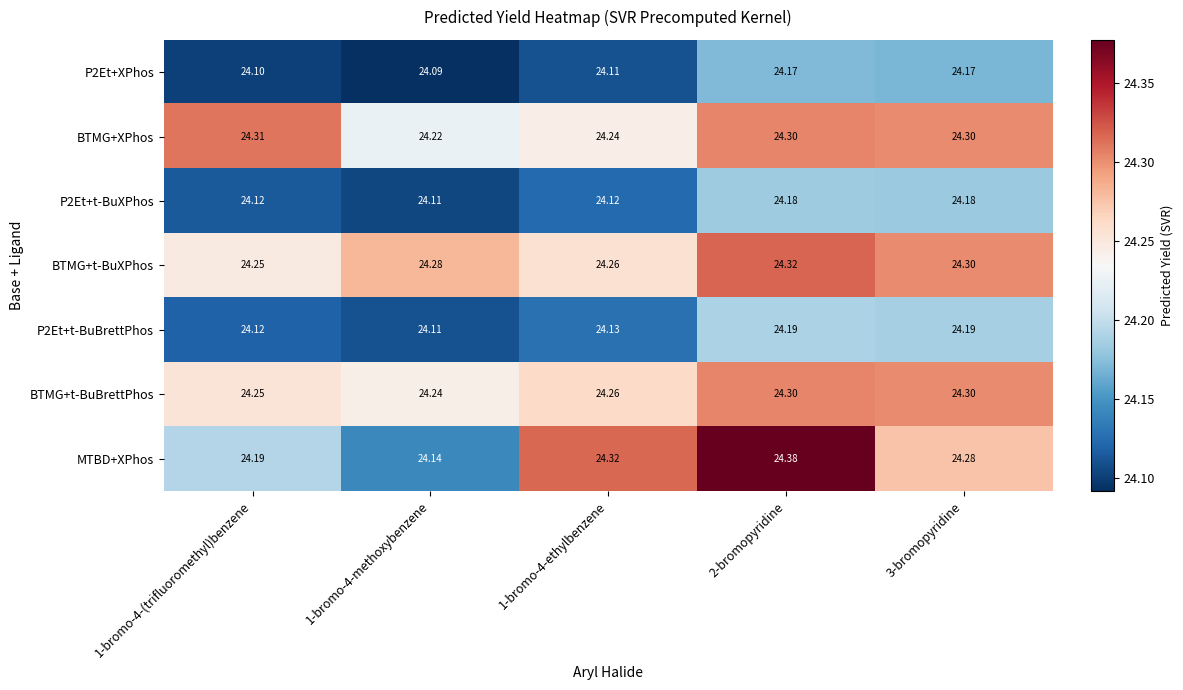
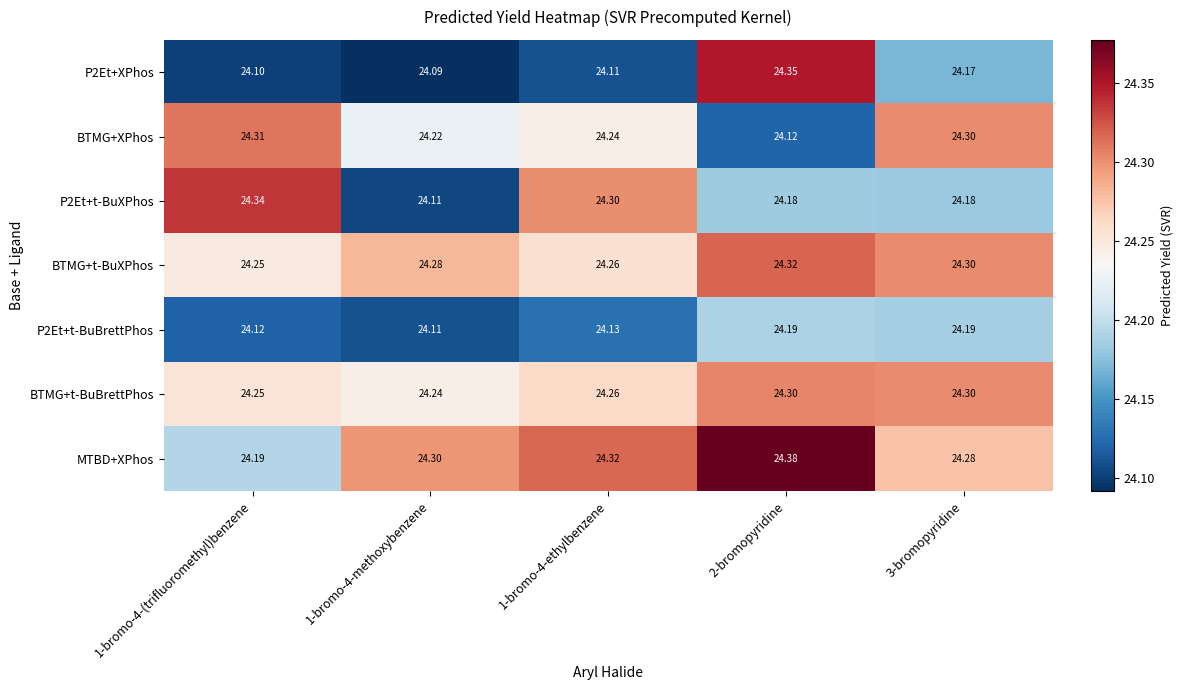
  {
    "P2Et+XPhos": {
      "1-bromo-4-(trifluoromethyl)benzene": 24.10,
      "1-bromo-4-methoxybenzene": 24.09,
      "1-bromo-4-ethylbenzene": 24.11,
-     "2-bromopyridine": 24.17,
+     "2-bromopyridine": 24.35,
      "3-bromopyridine": 24.17
    },
    "BTMG+XPhos": {
      "1-bromo-4-(trifluoromethyl)benzene": 24.31,
      "1-bromo-4-methoxybenzene": 24.22,
      "1-bromo-4-ethylbenzene": 24.24,
-     "2-bromopyridine": 24.30,
+     "2-bromopyridine": 24.12,
      "3-bromopyridine": 24.30
    },
    "P2Et+t-BuXPhos": {
-     "1-bromo-4-(trifluoromethyl)benzene": 24.12,
+     "1-bromo-4-(trifluoromethyl)benzene": 24.34,
      "1-bromo-4-methoxybenzene": 24.11,
-     "1-bromo-4-ethylbenzene": 24.12,
+     "1-bromo-4-ethylbenzene": 24.30,
      "2-bromopyridine": 24.18,
      "3-bromopyridine": 24.18
    },
    "BTMG+t-BuXPhos": {
      "1-bromo-4-(trifluoromethyl)benzene": 24.25,
      "1-bromo-4-methoxybenzene": 24.28,
      "1-bromo-4-ethylbenzene": 24.26,
      "2-bromopyridine": 24.32,
      "3-bromopyridine": 24.30
    },
    "P2Et+t-BuBrettPhos": {
      "1-bromo-4-(trifluoromethyl)benzene": 24.12,
      "1-bromo-4-methoxybenzene": 24.11,
      "1-bromo-4-ethylbenzene": 24.13,
      "2-bromopyridine": 24.19,
      "3-bromopyridine": 24.19
    },
    "BTMG+t-BuBrettPhos": {
      "1-bromo-4-(trifluoromethyl)benzene": 24.25,
      "1-bromo-4-methoxybenzene": 24.24,
      "1-bromo-4-ethylbenzene": 24.26,
      "2-bromopyridine": 24.30,
      "3-bromopyridine": 24.30
    },
    "MTBD+XPhos": {
      "1-bromo-4-(trifluoromethyl)benzene": 24.19,
-     "1-bromo-4-methoxybenzene": 24.14,
+     "1-bromo-4-methoxybenzene": 24.30,
      "1-bromo-4-ethylbenzene": 24.32,
      "2-bromopyridine": 24.38,
      "3-bromopyridine": 24.28
    }
  }
